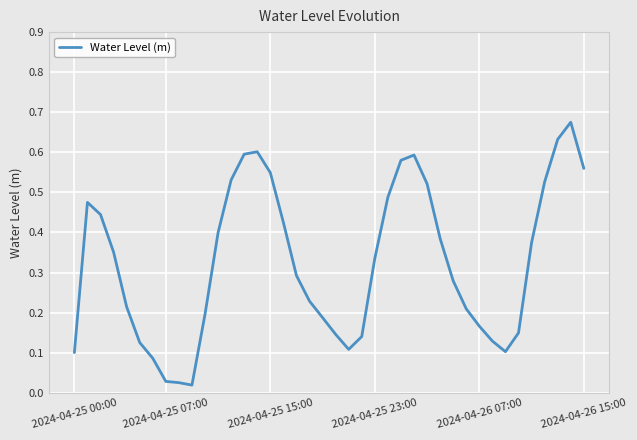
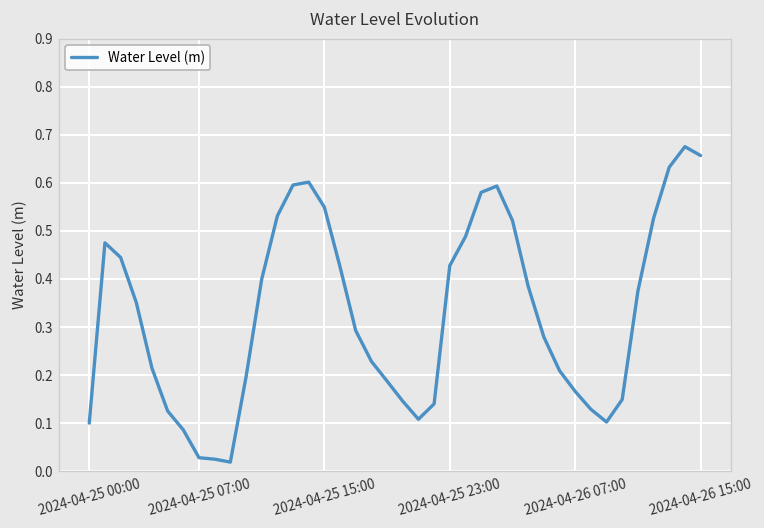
  {
    "2024-04-25 00:00": 0.10,
    "2024-04-25 07:00": 0.03,
    "2024-04-25 15:00": 0.55,
-   "2024-04-25 23:00": 0.34,
+   "2024-04-25 23:00": 0.43,
    "2024-04-26 07:00": 0.17,
-   "2024-04-26 15:00": 0.56
+   "2024-04-26 15:00": 0.66
  }
